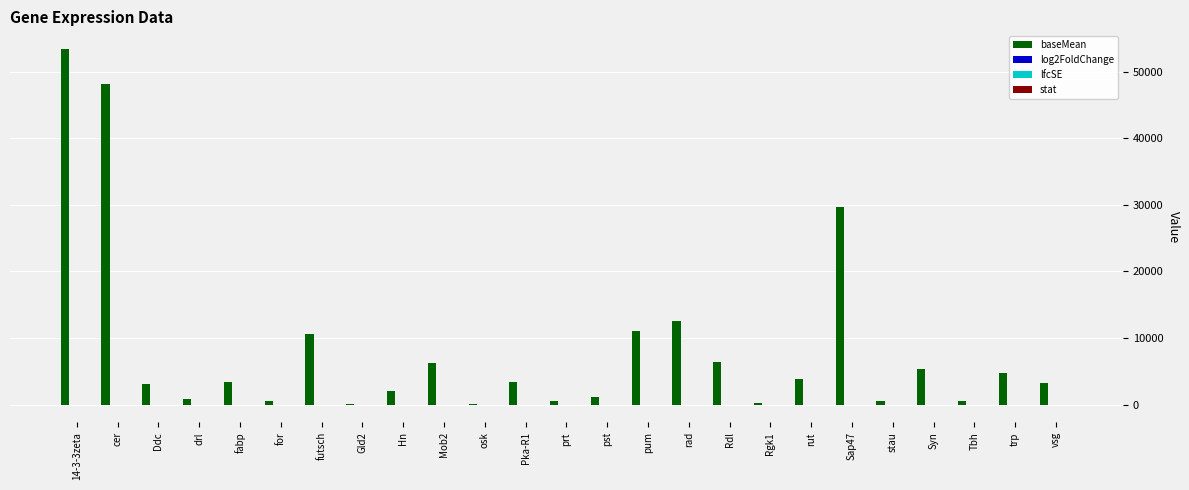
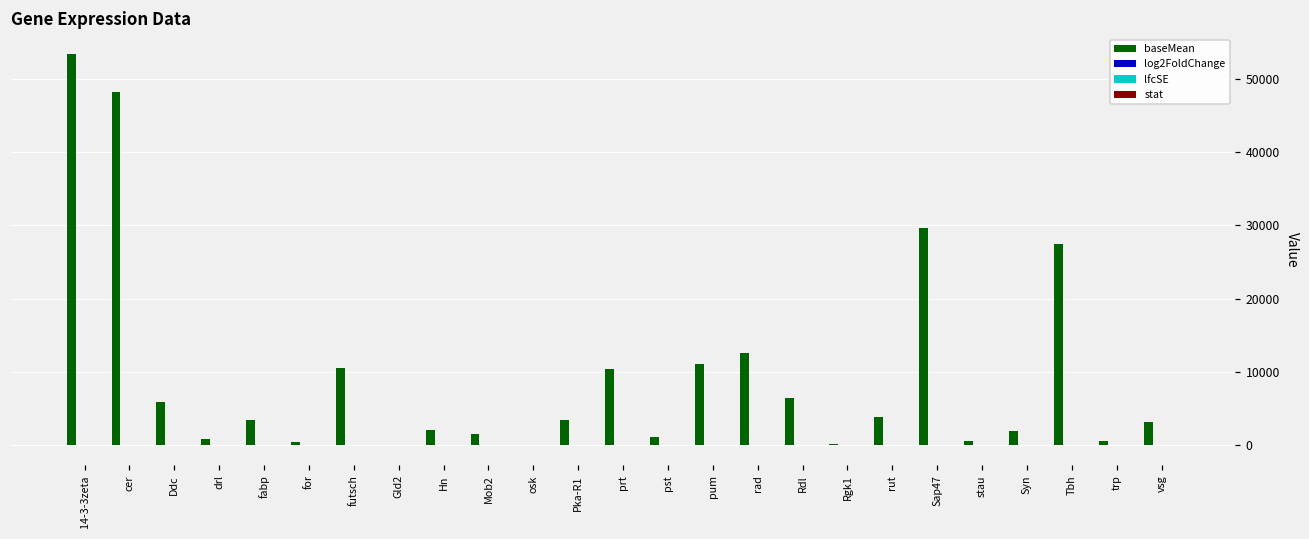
  {
    "baseMean": {
      "14-3-3zeta": 53000,
      "cer": 48000,
-     "Ddc": 3000,
+     "Ddc": 6000,
      "drl": 1000,
      "fabp": 3000,
      "for": 0,
      "futsch": 11000,
      "Hn": 2000,
-     "Mob2": 6000,
+     "Mob2": 1000,
      "Pka-R1": 3000,
-     "prt": 1000,
+     "prt": 10000,
      "pst": 1000,
      "pum": 11000,
      "rad": 13000,
      "Rdl": 6000,
      "rut": 4000,
      "Sap47": 30000,
      "stau": 1000,
-     "Syn": 5000,
-     "Tbh": 1000,
-     "trp": 5000,
+     "Syn": 2000,
+     "Tbh": 27000,
+     "trp": 1000,
      "vsg": 3000
    }
  }
